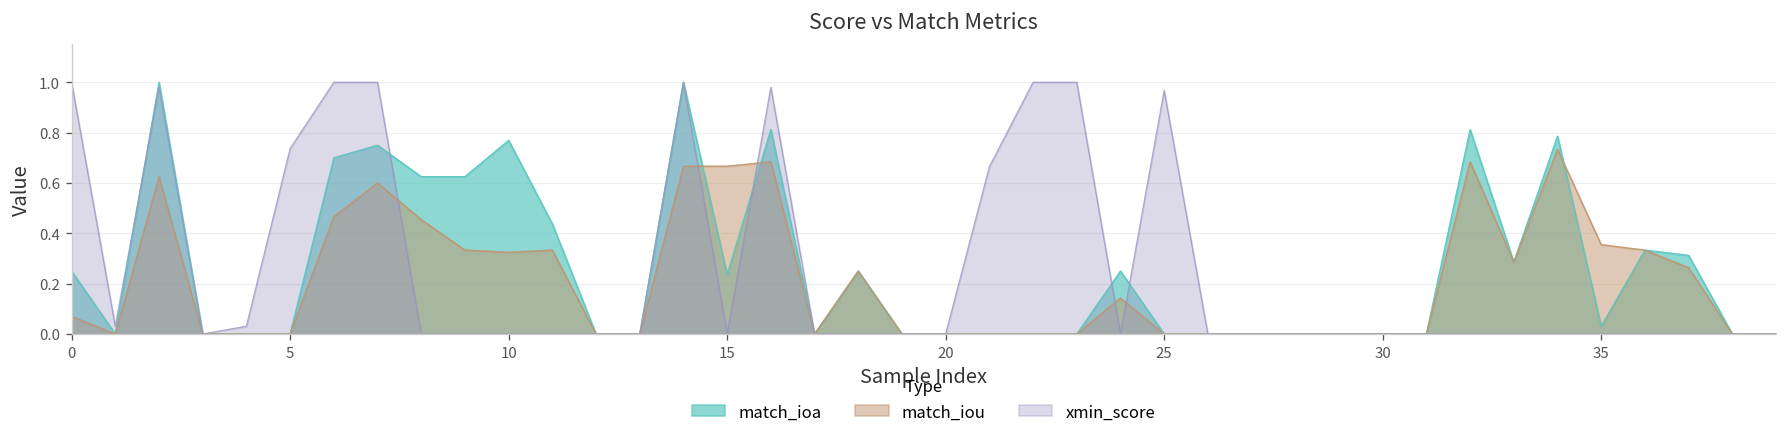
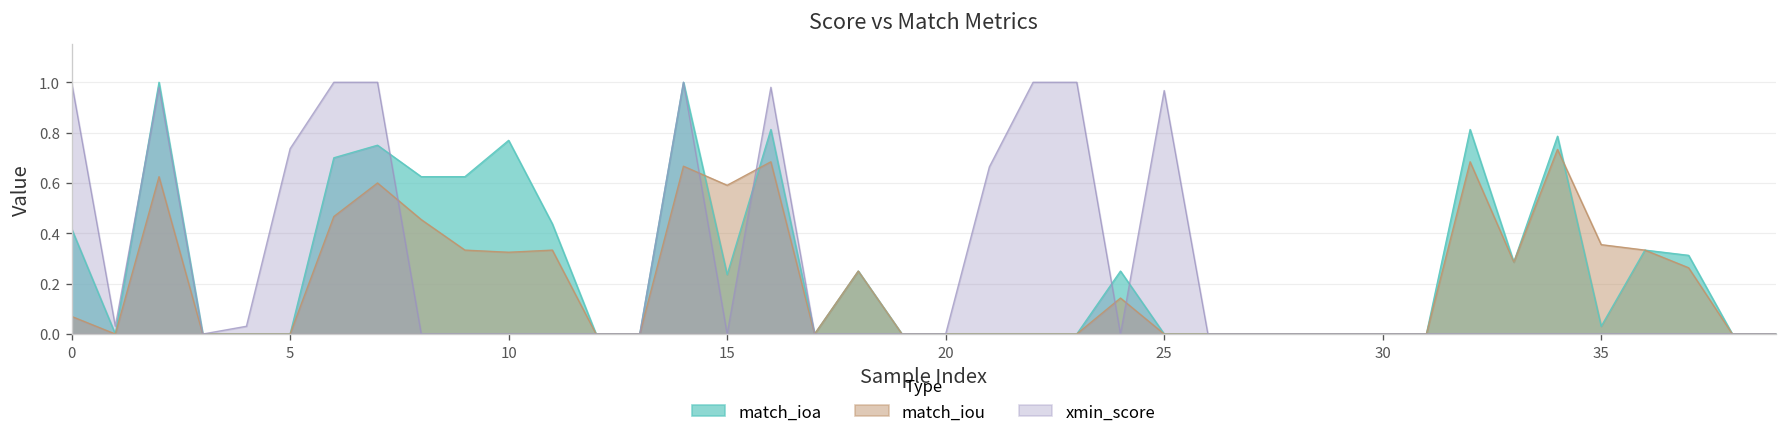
  {
    "match_ioa": {
-     "0": 0.25,
+     "0": 0.42,
      "10": 0.77,
      "15": 0.24,
      "35": 0.03
    },
    "match_iou": {
      "0": 0.07,
      "10": 0.32,
-     "15": 0.67,
+     "15": 0.59,
      "35": 0.35
    },
    "xmin_score": {
      "0": 1.00,
      "5": 0.74,
      "10": 0.00,
      "15": 0.00,
      "25": 0.97,
      "35": 0.00
    }
  }
